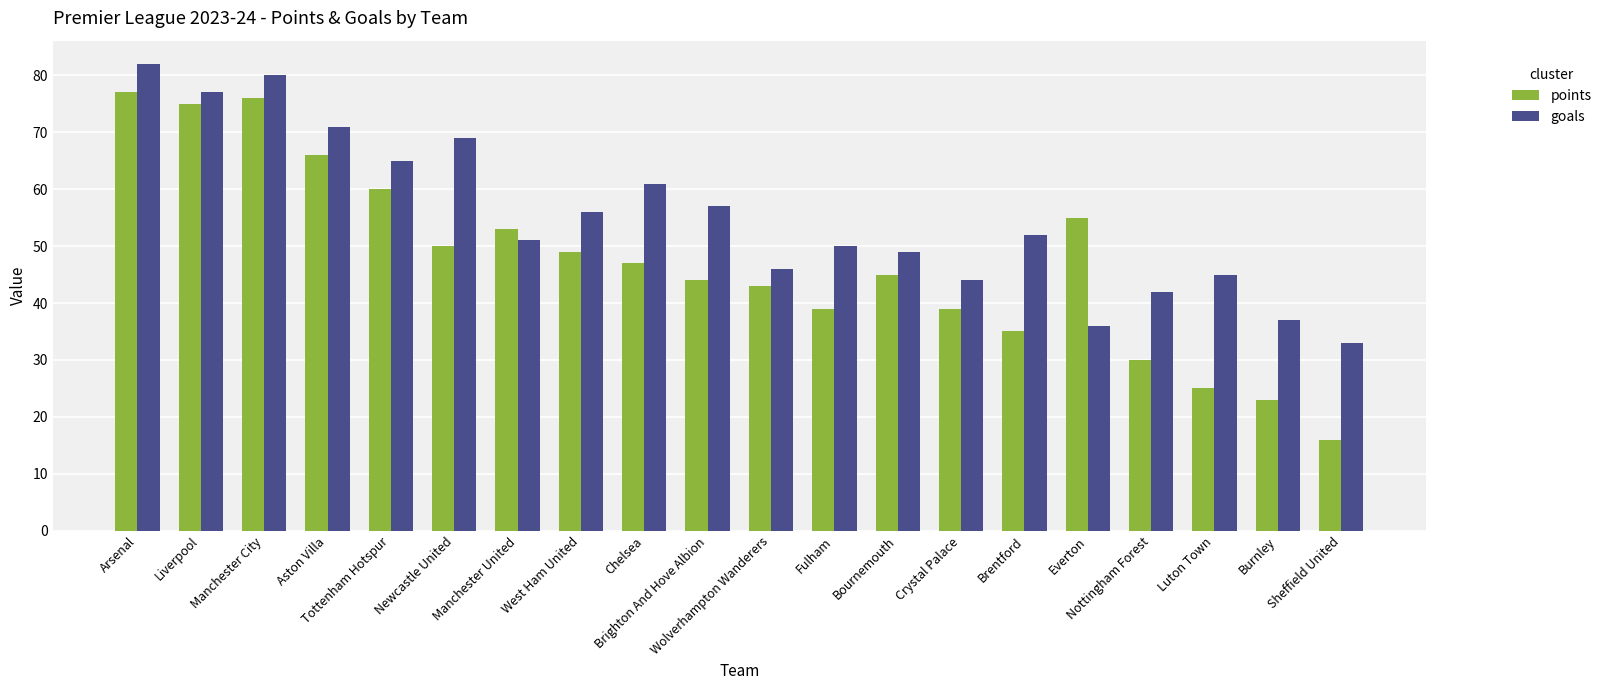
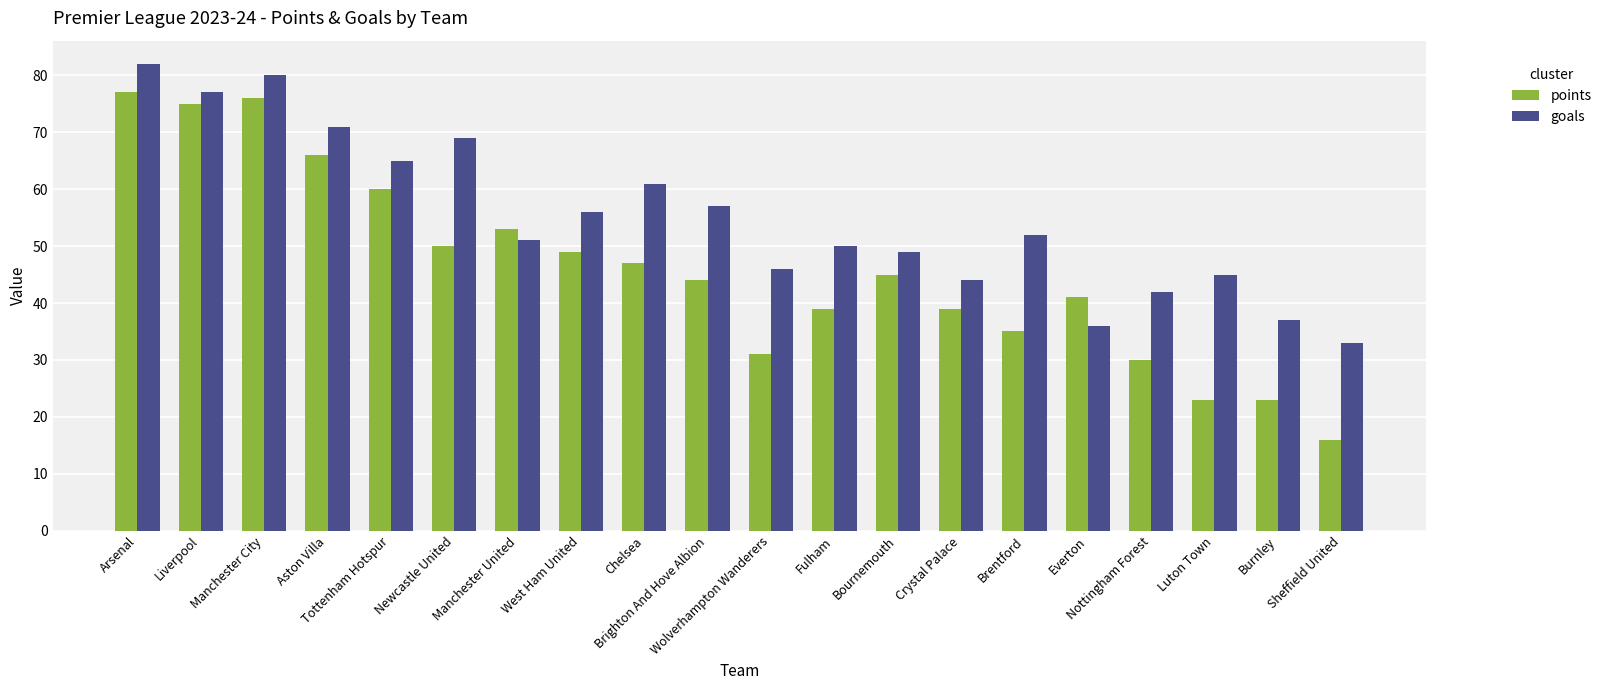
  {
    "points": {
      "Arsenal": 77,
      "Liverpool": 75,
      "Manchester City": 76,
      "Aston Villa": 66,
      "Tottenham Hotspur": 60,
      "Newcastle United": 50,
      "Manchester United": 53,
      "West Ham United": 49,
      "Chelsea": 47,
      "Brighton And Hove Albion": 44,
-     "Wolverhampton Wanderers": 43,
+     "Wolverhampton Wanderers": 31,
      "Fulham": 39,
      "Bournemouth": 45,
      "Crystal Palace": 39,
      "Brentford": 35,
-     "Everton": 55,
+     "Everton": 41,
      "Nottingham Forest": 30,
-     "Luton Town": 25,
+     "Luton Town": 23,
      "Burnley": 23,
      "Sheffield United": 16
    },
    "goals": {
      "Arsenal": 82,
      "Liverpool": 77,
      "Manchester City": 80,
      "Aston Villa": 71,
      "Tottenham Hotspur": 65,
      "Newcastle United": 69,
      "Manchester United": 51,
      "West Ham United": 56,
      "Chelsea": 61,
      "Brighton And Hove Albion": 57,
      "Wolverhampton Wanderers": 46,
      "Fulham": 50,
      "Bournemouth": 49,
      "Crystal Palace": 44,
      "Brentford": 52,
      "Everton": 36,
      "Nottingham Forest": 42,
      "Luton Town": 45,
      "Burnley": 37,
      "Sheffield United": 33
    }
  }
